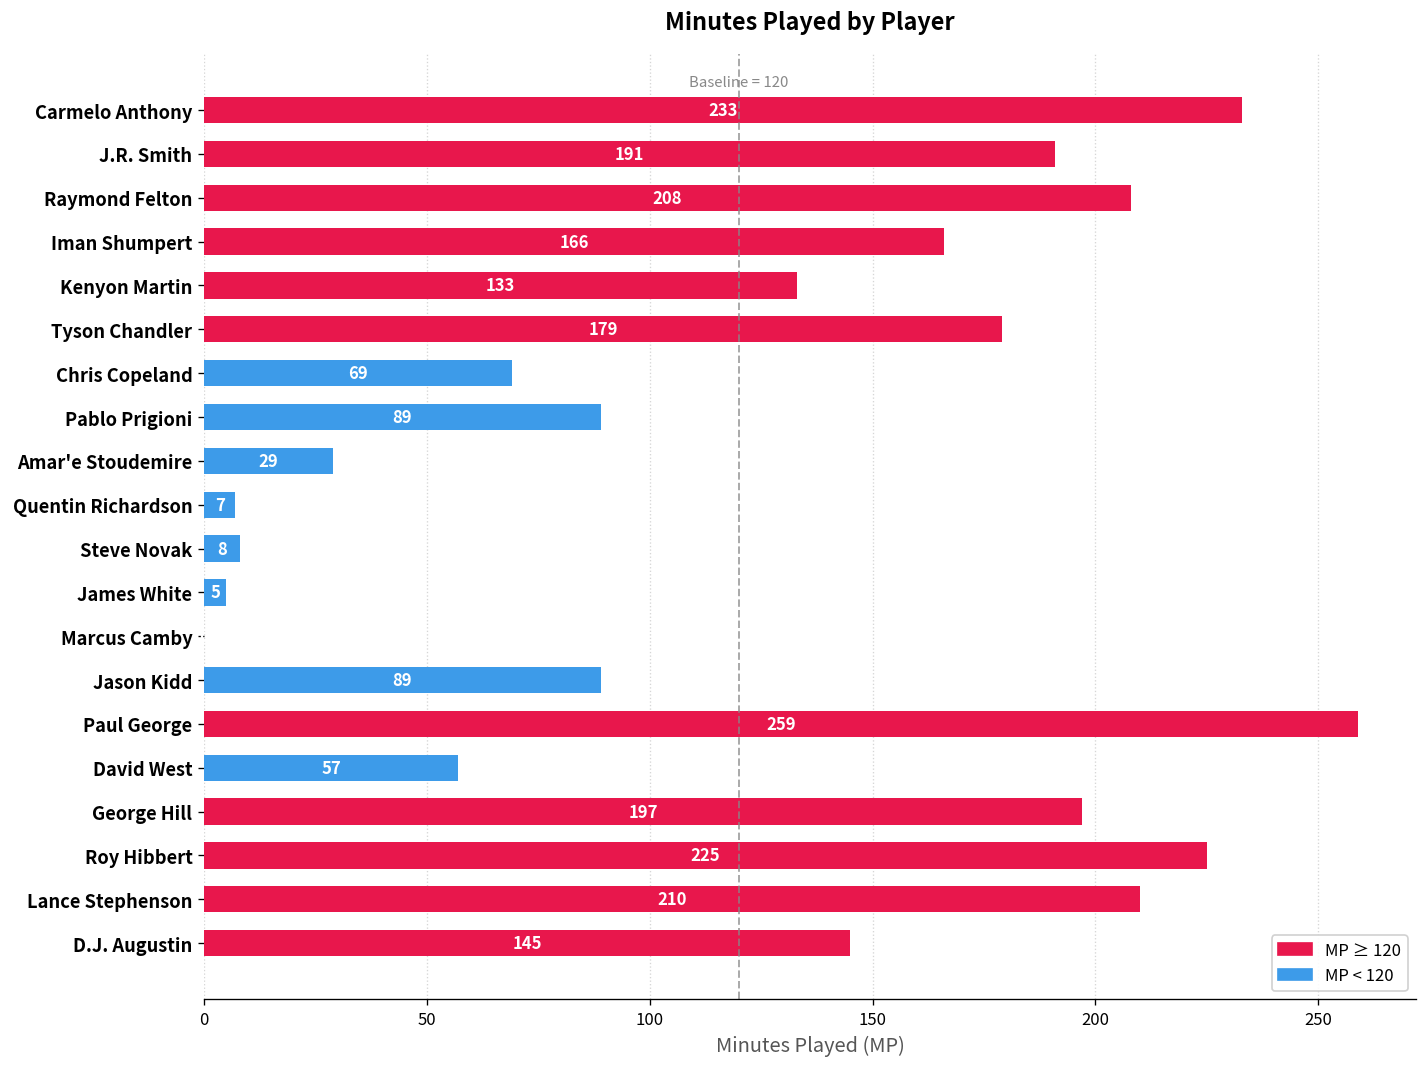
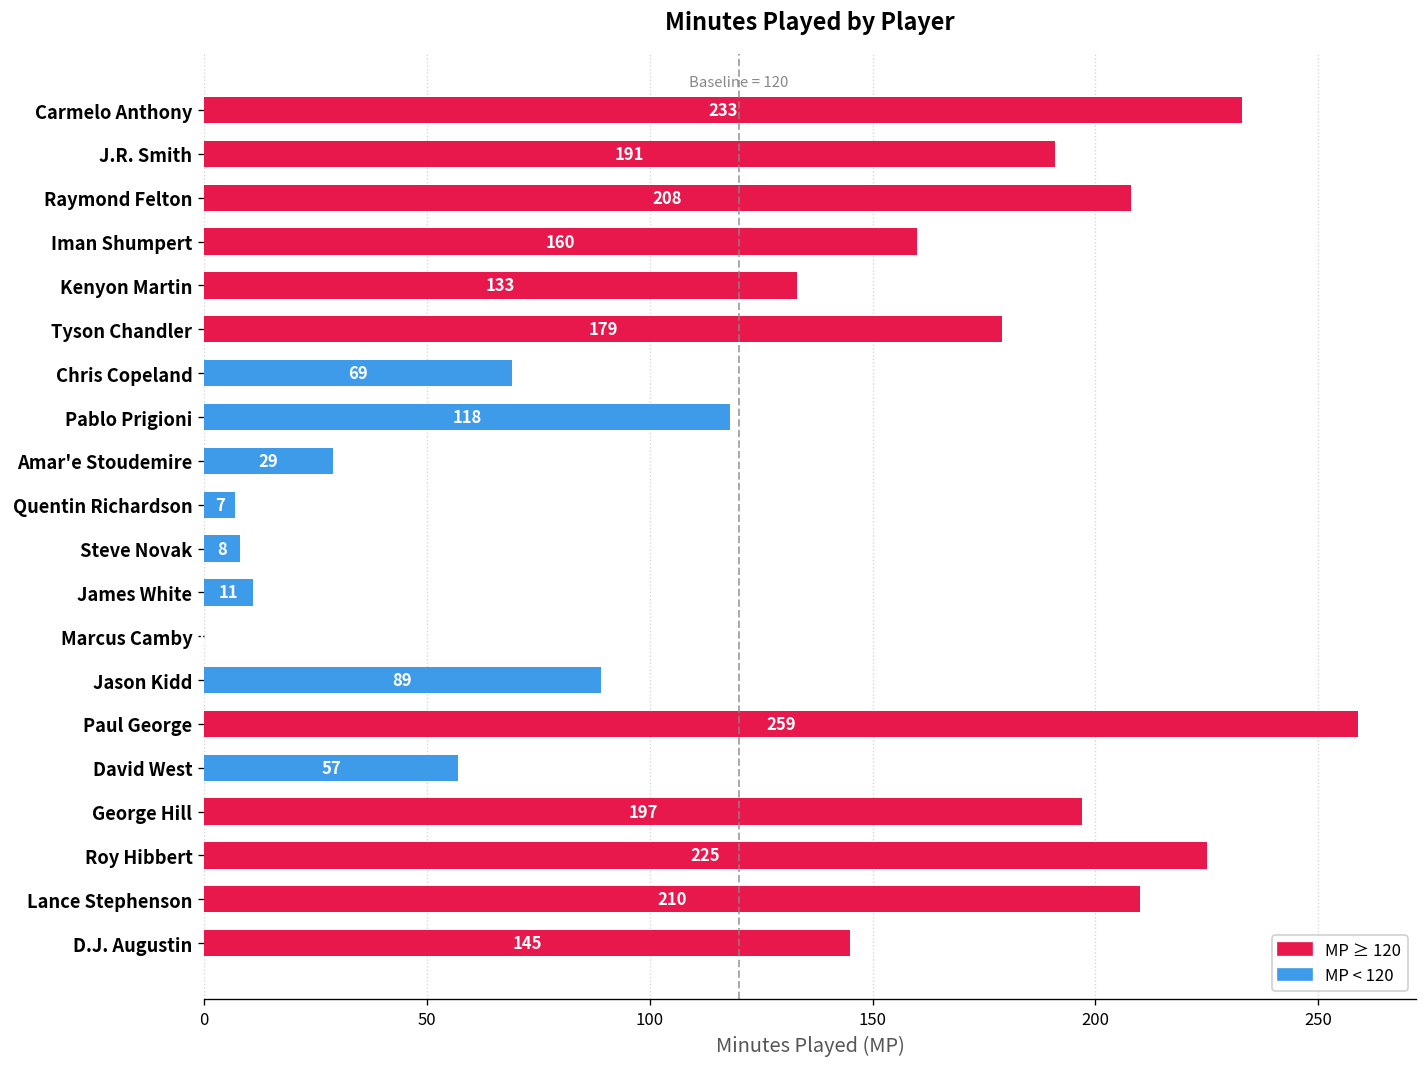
  {
    "Carmelo Anthony": 233,
    "J.R. Smith": 191,
    "Raymond Felton": 208,
-   "Iman Shumpert": 166,
+   "Iman Shumpert": 160,
    "Kenyon Martin": 133,
    "Tyson Chandler": 179,
    "Chris Copeland": 69,
-   "Pablo Prigioni": 89,
+   "Pablo Prigioni": 118,
    "Amar'e Stoudemire": 29,
    "Quentin Richardson": 7,
    "Steve Novak": 8,
-   "James White": 5,
+   "James White": 11,
    "Jason Kidd": 89,
    "Paul George": 259,
    "David West": 57,
    "George Hill": 197,
    "Roy Hibbert": 225,
    "Lance Stephenson": 210,
    "D.J. Augustin": 145
  }
